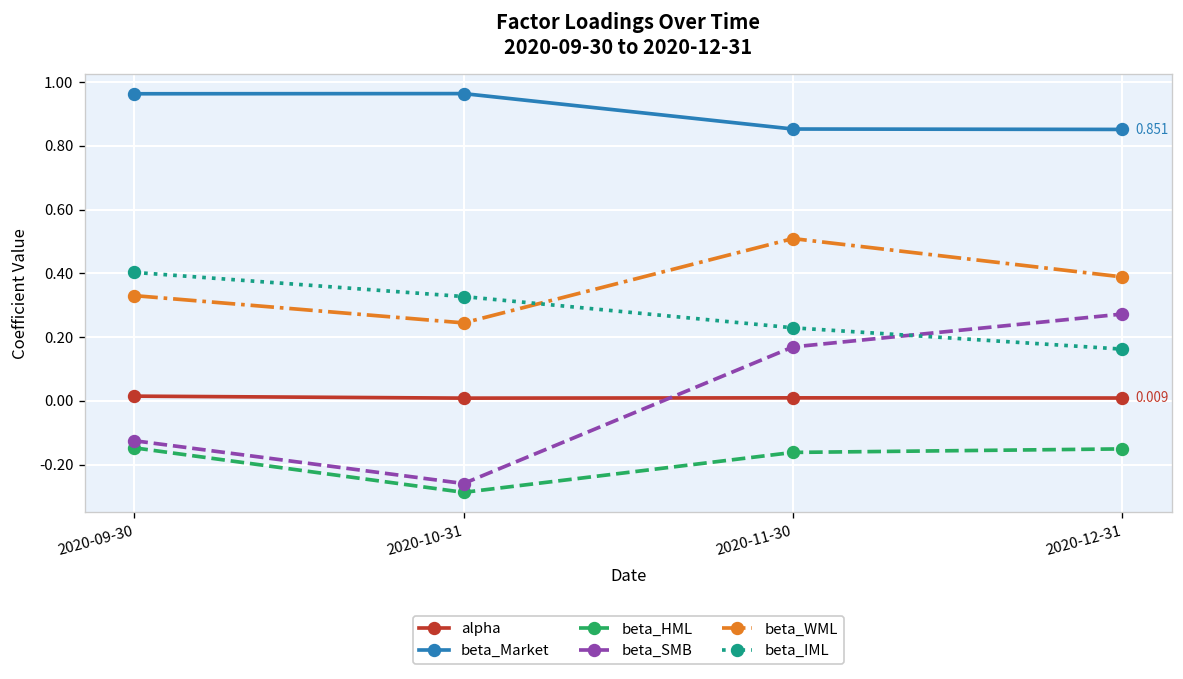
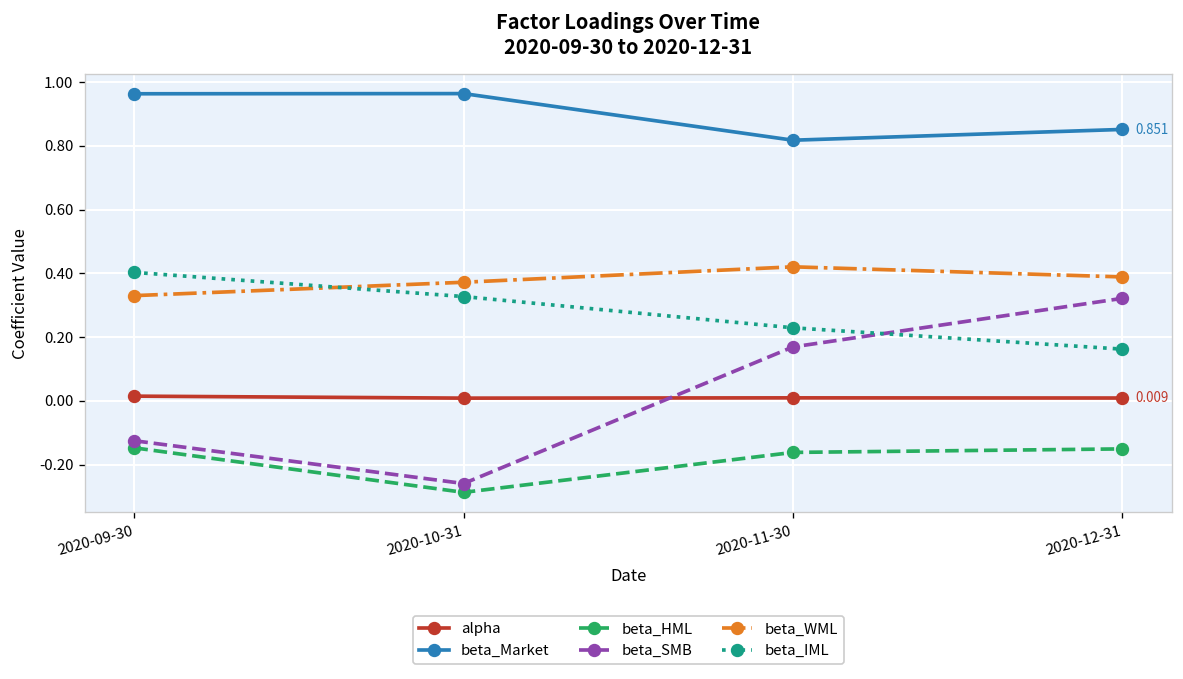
  {
    "alpha": {
      "2020-12-31": 0.009
    },
    "beta_Market": {
      "2020-09-30": 0.96,
      "2020-10-31": 0.96,
-     "2020-11-30": 0.85
+     "2020-11-30": 0.82
    },
    "beta_SMB": {
      "2020-09-30": -0.13,
      "2020-10-31": -0.26,
      "2020-11-30": 0.17,
-     "2020-12-31": 0.27
+     "2020-12-31": 0.32
    },
    "beta_WML": {
      "2020-09-30": 0.33,
-     "2020-10-31": 0.24,
-     "2020-11-30": 0.51,
+     "2020-10-31": 0.37,
+     "2020-11-30": 0.42,
      "2020-12-31": 0.39
    }
  }
